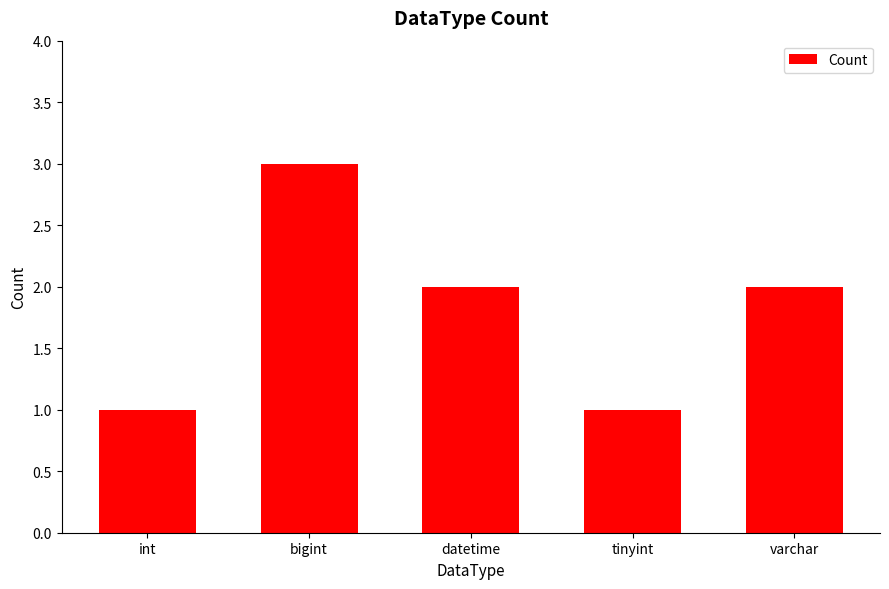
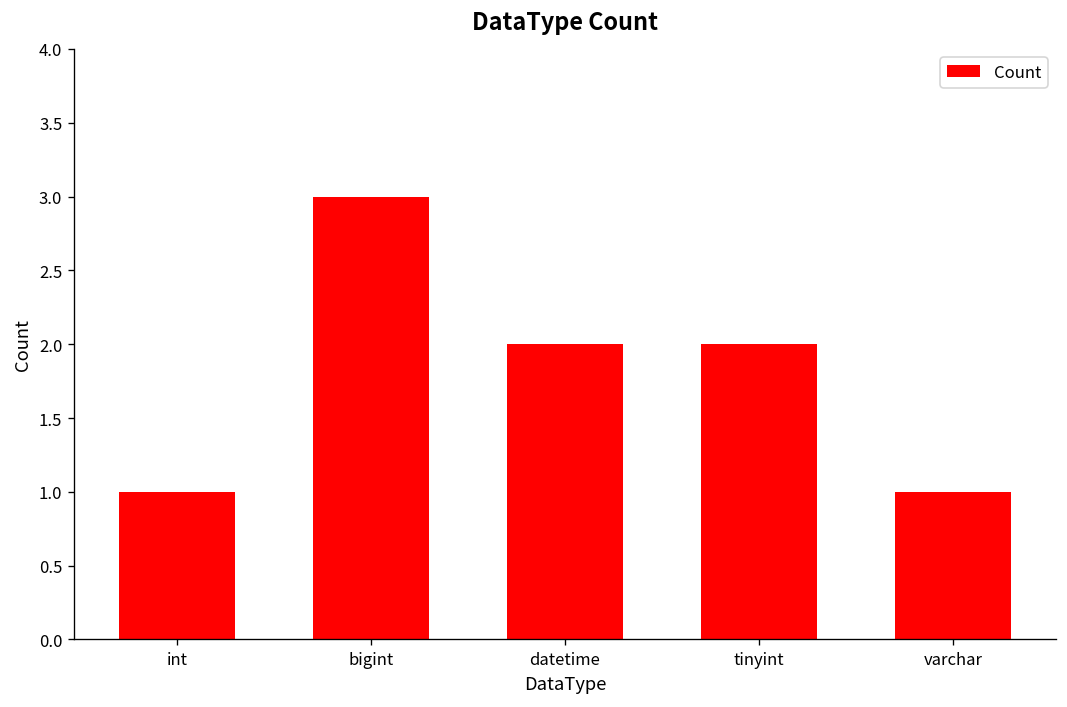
  {
    "int": 1,
    "bigint": 3,
    "datetime": 2,
-   "tinyint": 1,
-   "varchar": 2
+   "tinyint": 2,
+   "varchar": 1
  }
